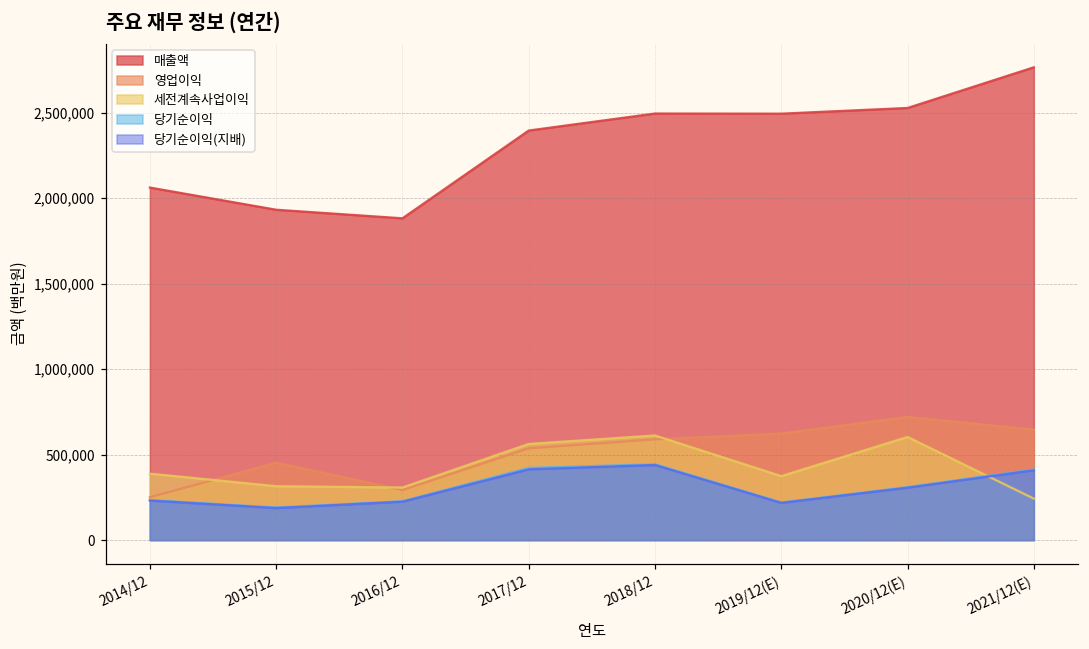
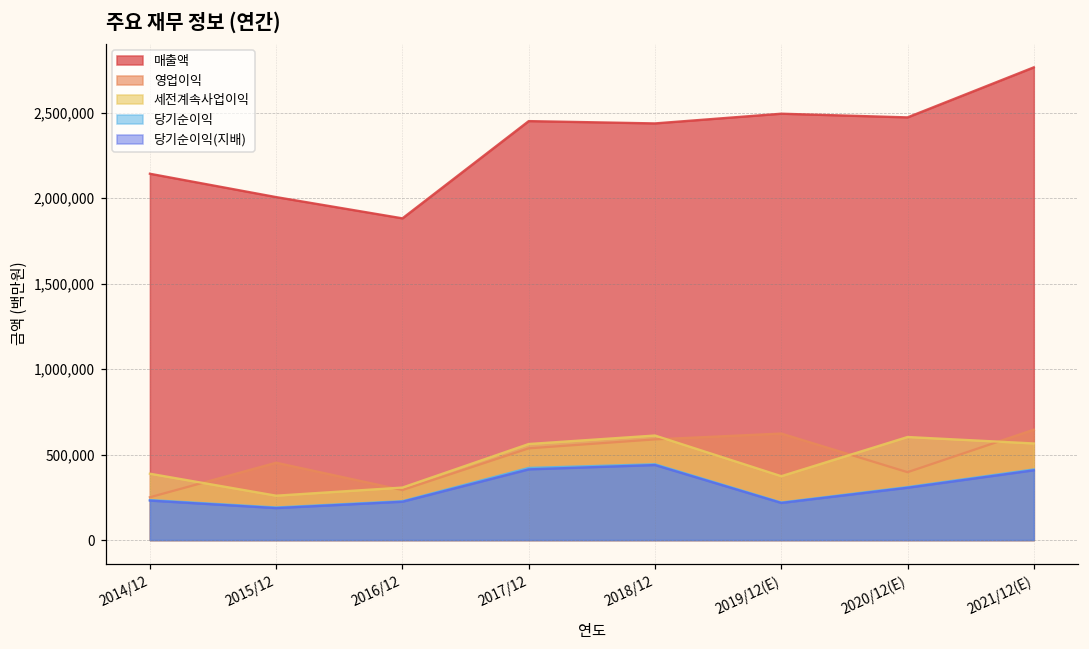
  {
    "매출액": {
-     "2014/12": "2,060,000",
-     "2015/12": "1,930,000",
+     "2014/12": "2,140,000",
+     "2015/12": "2,010,000",
      "2016/12": "1,880,000",
-     "2017/12": "2,400,000",
-     "2018/12": "2,500,000",
+     "2017/12": "2,450,000",
+     "2018/12": "2,440,000",
      "2019/12(E)": "2,490,000",
-     "2020/12(E)": "2,530,000",
+     "2020/12(E)": "2,470,000",
      "2021/12(E)": "2,770,000"
    },
    "영업이익": {
      "2015/12": "450,000",
      "2017/12": "540,000",
      "2018/12": "590,000",
      "2019/12(E)": "620,000",
-     "2020/12(E)": "720,000",
+     "2020/12(E)": "400,000",
      "2021/12(E)": "650,000"
    },
    "세전계속사업이익": {
      "2014/12": "390,000",
-     "2015/12": "310,000",
+     "2015/12": "260,000",
      "2017/12": "560,000",
      "2018/12": "610,000",
      "2019/12(E)": "370,000",
      "2020/12(E)": "600,000",
-     "2021/12(E)": "240,000"
+     "2021/12(E)": "570,000"
    }
  }
